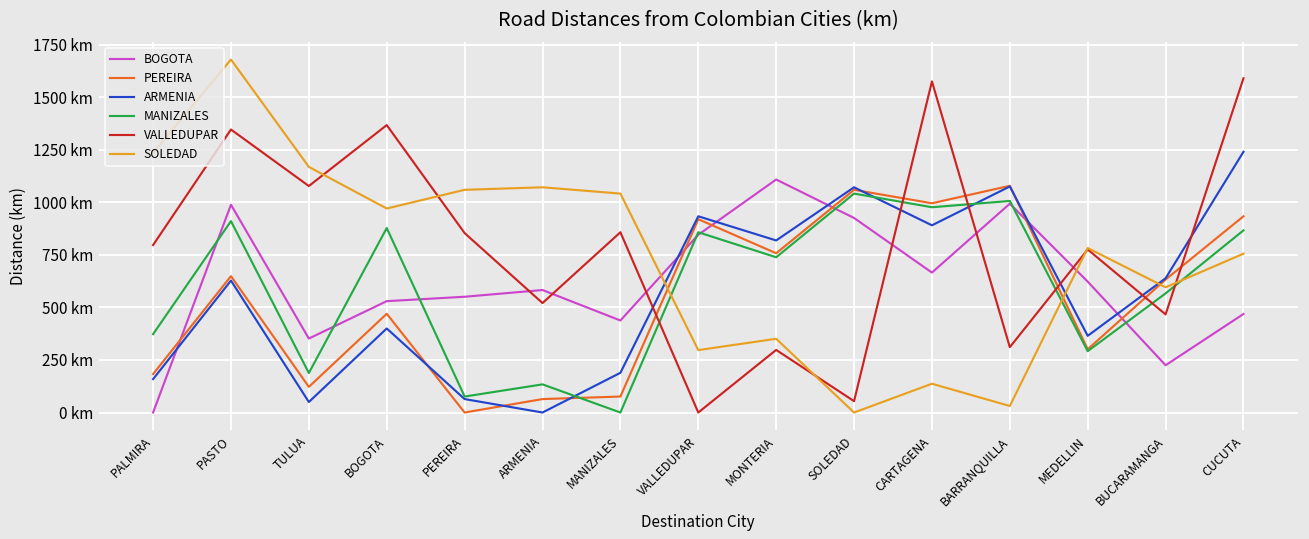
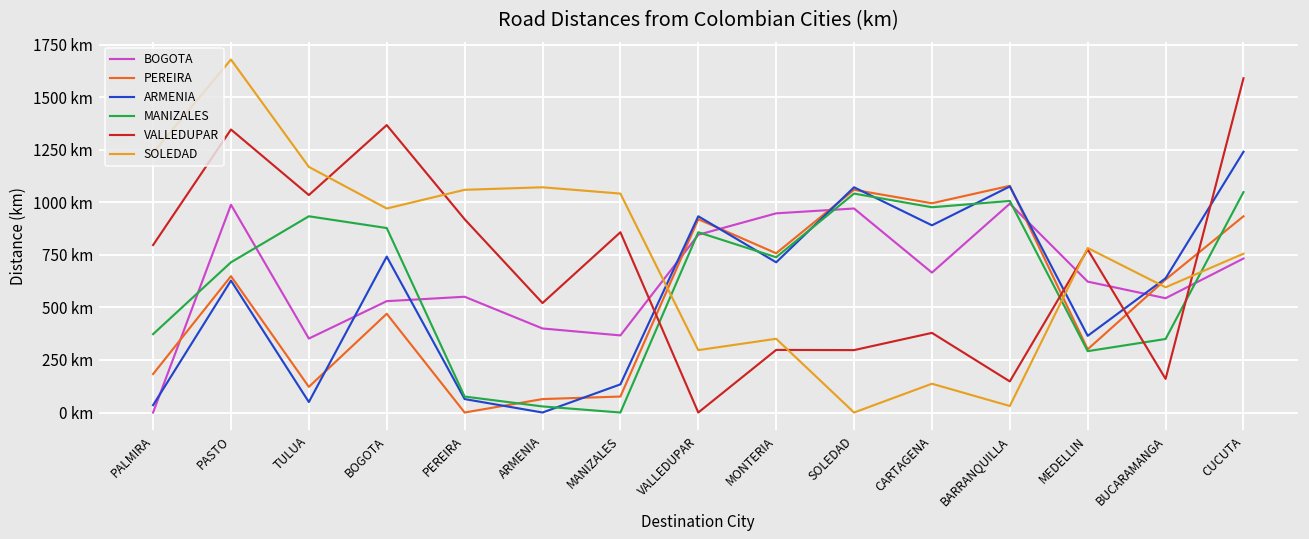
  {
    "BOGOTA": {
      "PALMIRA": "0 km",
      "PASTO": "990 km",
      "TULUA": "350 km",
      "BOGOTA": "530 km",
      "PEREIRA": "550 km",
-     "ARMENIA": "580 km",
-     "MANIZALES": "440 km",
-     "MONTERIA": "1110 km",
-     "SOLEDAD": "930 km",
+     "ARMENIA": "400 km",
+     "MANIZALES": "370 km",
+     "MONTERIA": "950 km",
+     "SOLEDAD": "970 km",
      "CARTAGENA": "670 km",
      "MEDELLIN": "620 km",
-     "BUCARAMANGA": "230 km",
-     "CUCUTA": "470 km"
+     "BUCARAMANGA": "540 km",
+     "CUCUTA": "730 km"
    },
    "ARMENIA": {
-     "PALMIRA": "160 km",
+     "PALMIRA": "40 km",
      "PASTO": "630 km",
      "TULUA": "50 km",
-     "BOGOTA": "400 km",
+     "BOGOTA": "740 km",
      "ARMENIA": "0 km",
-     "MANIZALES": "190 km",
+     "MANIZALES": "130 km",
      "VALLEDUPAR": "930 km",
-     "MONTERIA": "820 km",
+     "MONTERIA": "720 km",
      "CARTAGENA": "890 km",
      "MEDELLIN": "370 km",
      "CUCUTA": "1240 km"
    },
    "MANIZALES": {
      "PALMIRA": "370 km",
-     "PASTO": "910 km",
-     "TULUA": "190 km",
+     "PASTO": "720 km",
+     "TULUA": "930 km",
      "BOGOTA": "880 km",
-     "ARMENIA": "130 km",
+     "ARMENIA": "30 km",
      "MANIZALES": "0 km",
      "MONTERIA": "740 km",
      "SOLEDAD": "1040 km",
      "CARTAGENA": "980 km",
-     "BUCARAMANGA": "570 km",
-     "CUCUTA": "870 km"
+     "BUCARAMANGA": "350 km",
+     "CUCUTA": "1050 km"
    },
    "VALLEDUPAR": {
      "PALMIRA": "800 km",
      "PASTO": "1350 km",
-     "TULUA": "1080 km",
+     "TULUA": "1040 km",
      "BOGOTA": "1370 km",
-     "PEREIRA": "850 km",
+     "PEREIRA": "920 km",
      "ARMENIA": "520 km",
      "MANIZALES": "860 km",
      "VALLEDUPAR": "0 km",
      "MONTERIA": "300 km",
-     "SOLEDAD": "50 km",
-     "CARTAGENA": "1580 km",
-     "BARRANQUILLA": "310 km",
-     "BUCARAMANGA": "470 km",
+     "SOLEDAD": "300 km",
+     "CARTAGENA": "380 km",
+     "BARRANQUILLA": "150 km",
+     "BUCARAMANGA": "160 km",
      "CUCUTA": "1590 km"
    }
  }
